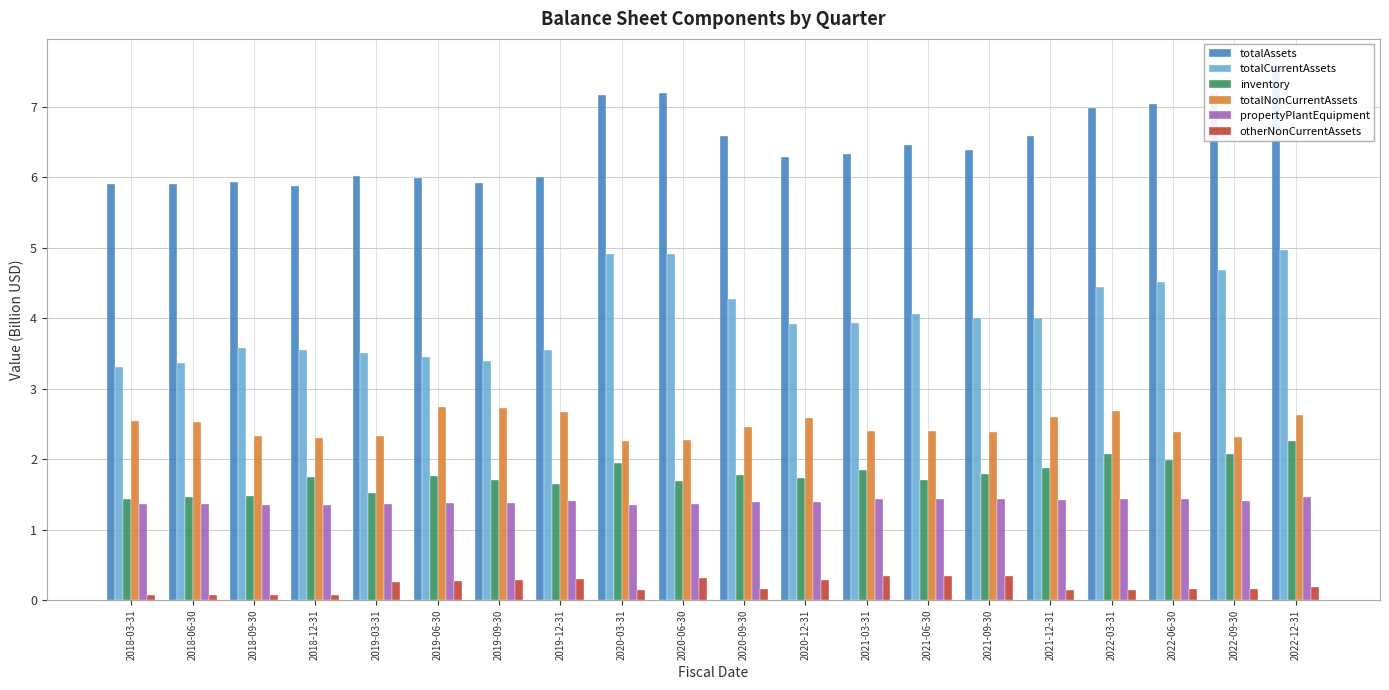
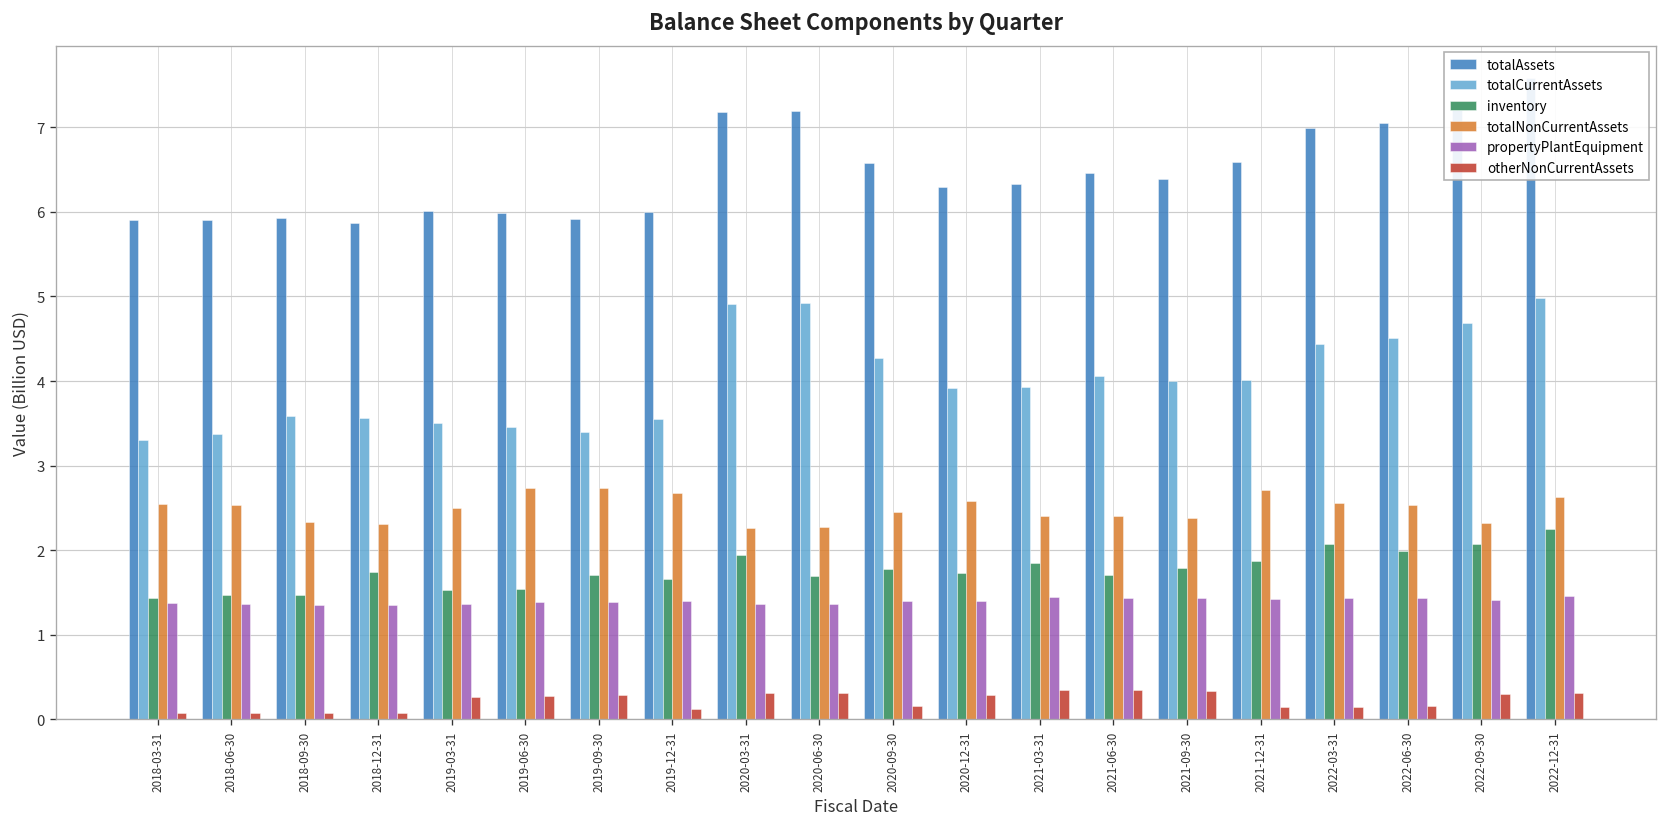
  {
    "inventory": {
      "2018-03-31": 1.4,
      "2018-06-30": 1.5,
      "2018-09-30": 1.5,
      "2018-12-31": 1.7,
      "2019-03-31": 1.5,
-     "2019-06-30": 1.8,
+     "2019-06-30": 1.5,
      "2019-09-30": 1.7,
      "2019-12-31": 1.7,
      "2020-03-31": 1.9,
      "2020-06-30": 1.7,
      "2020-09-30": 1.8,
      "2020-12-31": 1.7,
      "2021-03-31": 1.8,
      "2021-06-30": 1.7,
      "2021-09-30": 1.8,
      "2021-12-31": 1.9,
      "2022-03-31": 2.1,
      "2022-06-30": 2.0,
      "2022-09-30": 2.1,
      "2022-12-31": 2.3
    },
    "totalNonCurrentAssets": {
      "2018-03-31": 2.5,
      "2018-06-30": 2.5,
      "2018-09-30": 2.3,
      "2018-12-31": 2.3,
-     "2019-03-31": 2.3,
+     "2019-03-31": 2.5,
      "2019-06-30": 2.7,
      "2019-09-30": 2.7,
      "2019-12-31": 2.7,
      "2020-03-31": 2.3,
      "2020-06-30": 2.3,
      "2020-09-30": 2.5,
      "2020-12-31": 2.6,
      "2021-03-31": 2.4,
      "2021-06-30": 2.4,
      "2021-09-30": 2.4,
-     "2021-12-31": 2.6,
-     "2022-03-31": 2.7,
-     "2022-06-30": 2.4,
+     "2021-12-31": 2.7,
+     "2022-03-31": 2.6,
+     "2022-06-30": 2.5,
      "2022-09-30": 2.3,
      "2022-12-31": 2.6
    },
    "propertyPlantEquipment": {
      "2018-03-31": 1.4,
      "2018-06-30": 1.4,
      "2018-09-30": 1.3,
      "2018-12-31": 1.4,
      "2019-03-31": 1.4,
      "2019-06-30": 1.4,
      "2019-09-30": 1.4,
      "2019-12-31": 1.4,
      "2020-03-31": 1.4,
      "2020-06-30": 1.4,
      "2020-09-30": 1.4,
      "2020-12-31": 1.4,
      "2021-03-31": 1.4,
      "2021-06-30": 1.4,
      "2021-09-30": 1.4,
      "2021-12-31": 1.4,
      "2022-03-31": 1.4,
      "2022-06-30": 1.4,
      "2022-09-30": 1.4,
      "2022-12-31": 1.5
    },
    "otherNonCurrentAssets": {
      "2018-03-31": 0.1,
      "2018-06-30": 0.1,
      "2018-09-30": 0.1,
      "2018-12-31": 0.1,
      "2019-03-31": 0.3,
      "2019-06-30": 0.3,
      "2019-09-30": 0.3,
-     "2019-12-31": 0.3,
-     "2020-03-31": 0.1,
+     "2019-12-31": 0.1,
+     "2020-03-31": 0.3,
      "2020-06-30": 0.3,
      "2020-09-30": 0.2,
      "2020-12-31": 0.3,
      "2021-03-31": 0.3,
      "2021-06-30": 0.3,
      "2021-09-30": 0.3,
      "2021-12-31": 0.1,
      "2022-03-31": 0.1,
      "2022-06-30": 0.2,
-     "2022-09-30": 0.2,
-     "2022-12-31": 0.2
+     "2022-09-30": 0.3,
+     "2022-12-31": 0.3
    }
  }
